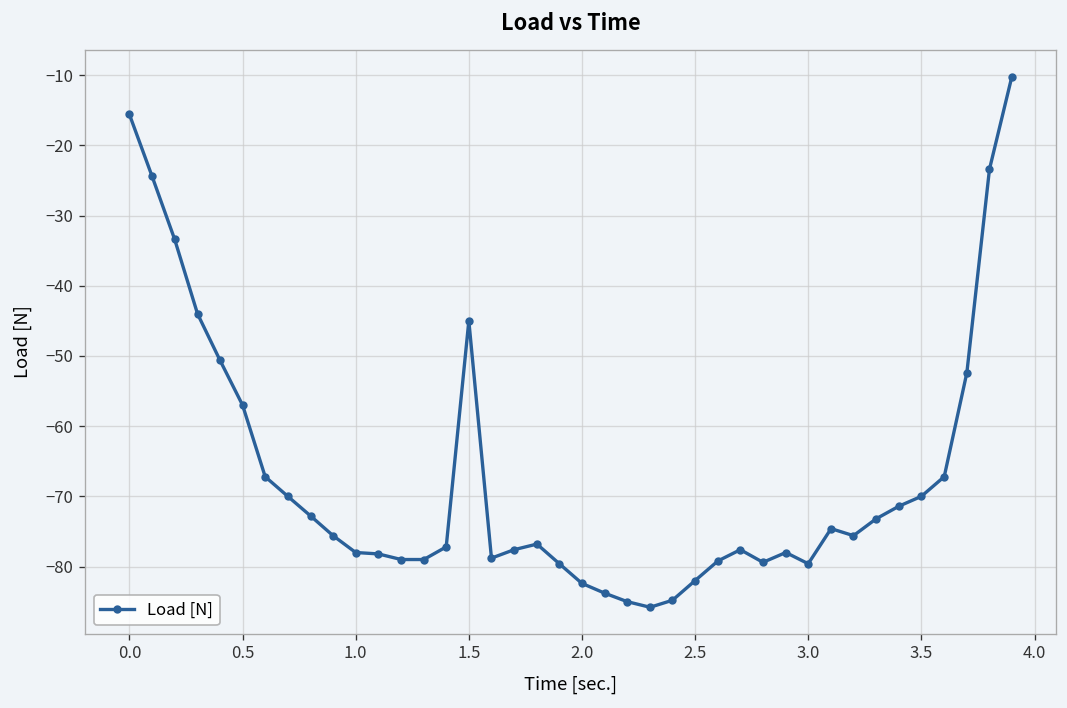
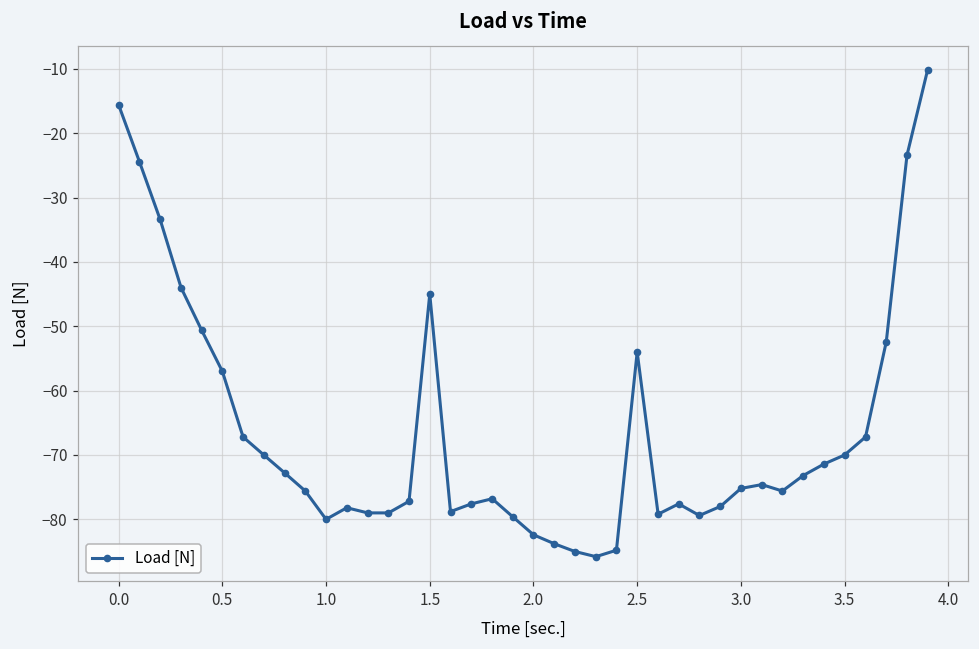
  {
    "0.0": -16,
    "0.5": -57,
-   "1.0": -78,
+   "1.0": -80,
    "1.5": -45,
    "2.0": -82,
-   "2.5": -82,
-   "3.0": -80,
+   "2.5": -54,
+   "3.0": -75,
    "3.5": -70
  }
